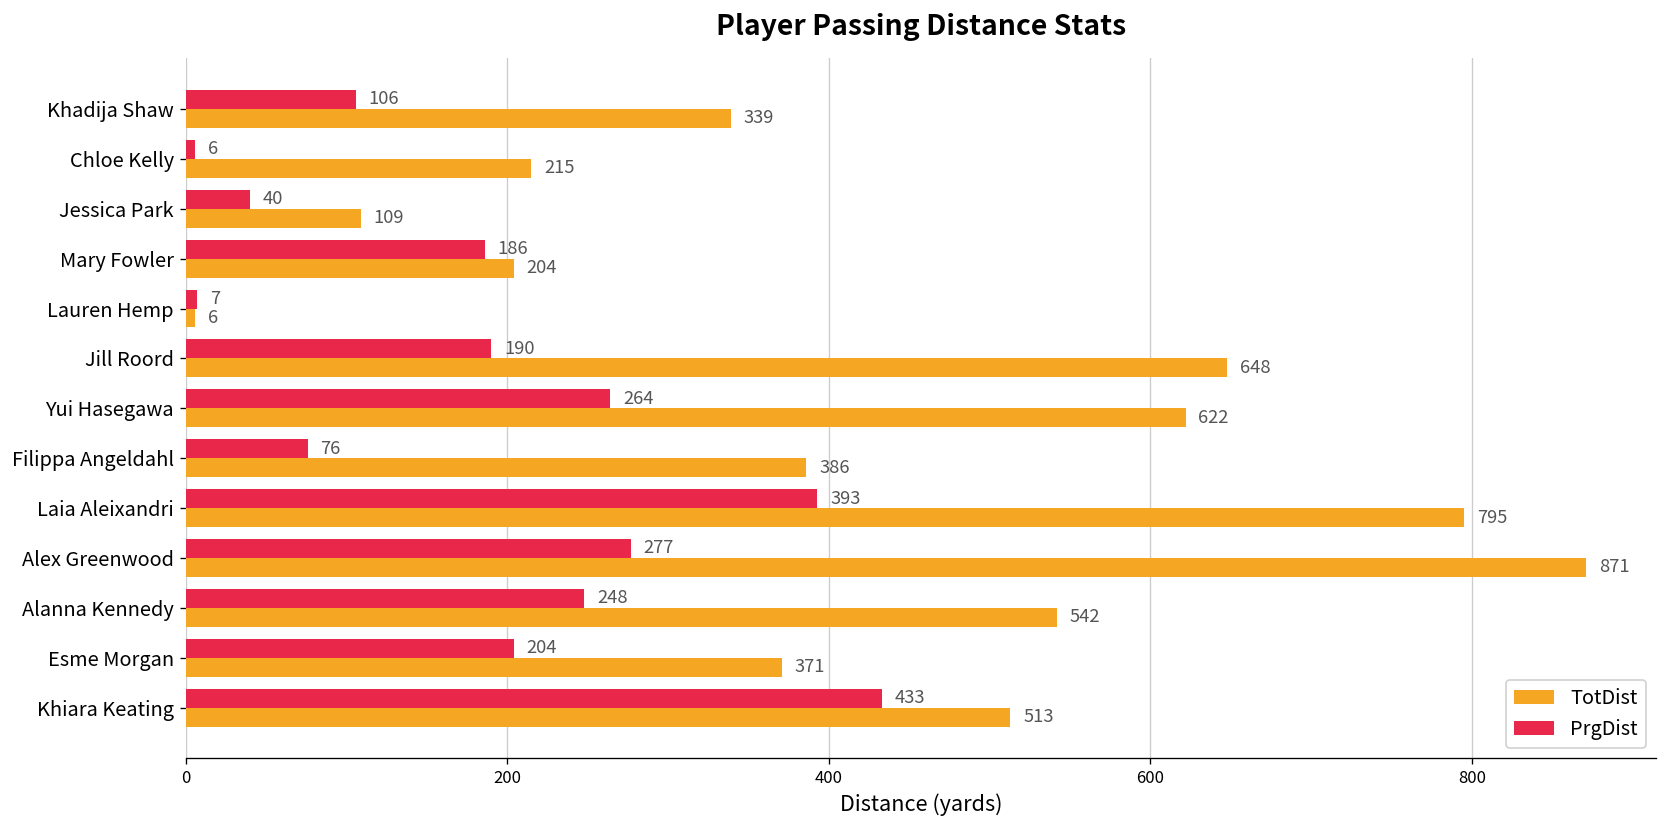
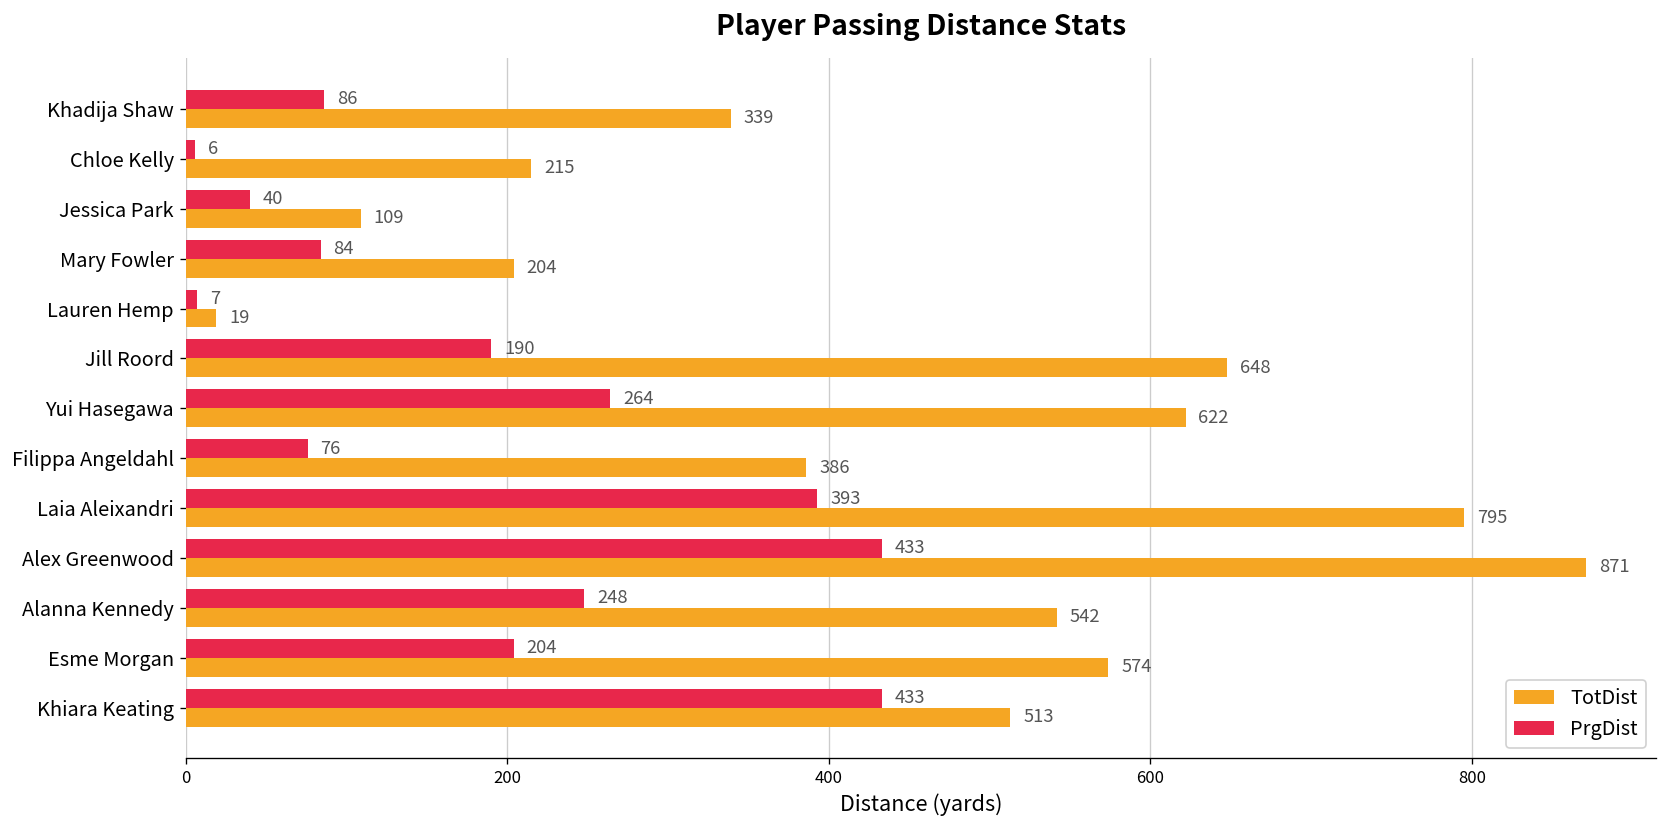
  {
    "TotDist": {
      "Khadija Shaw": 339,
      "Chloe Kelly": 215,
      "Jessica Park": 109,
      "Mary Fowler": 204,
-     "Lauren Hemp": 6,
+     "Lauren Hemp": 19,
      "Jill Roord": 648,
      "Yui Hasegawa": 622,
      "Filippa Angeldahl": 386,
      "Laia Aleixandri": 795,
      "Alex Greenwood": 871,
      "Alanna Kennedy": 542,
-     "Esme Morgan": 371,
+     "Esme Morgan": 574,
      "Khiara Keating": 513
    },
    "PrgDist": {
-     "Khadija Shaw": 106,
+     "Khadija Shaw": 86,
      "Chloe Kelly": 6,
      "Jessica Park": 40,
-     "Mary Fowler": 186,
+     "Mary Fowler": 84,
      "Lauren Hemp": 7,
      "Jill Roord": 190,
      "Yui Hasegawa": 264,
      "Filippa Angeldahl": 76,
      "Laia Aleixandri": 393,
-     "Alex Greenwood": 277,
+     "Alex Greenwood": 433,
      "Alanna Kennedy": 248,
      "Esme Morgan": 204,
      "Khiara Keating": 433
    }
  }
